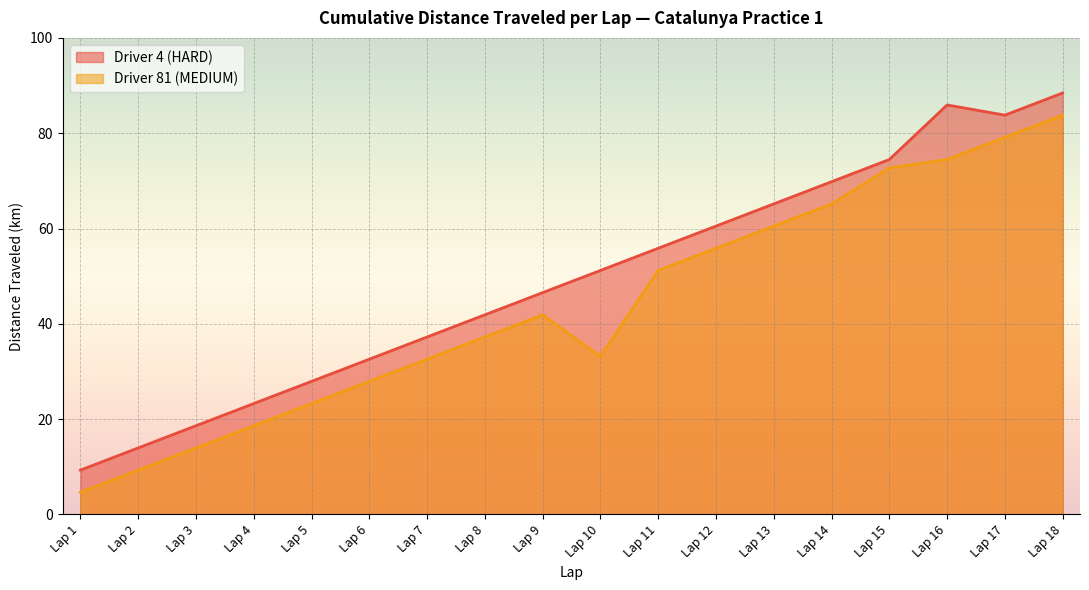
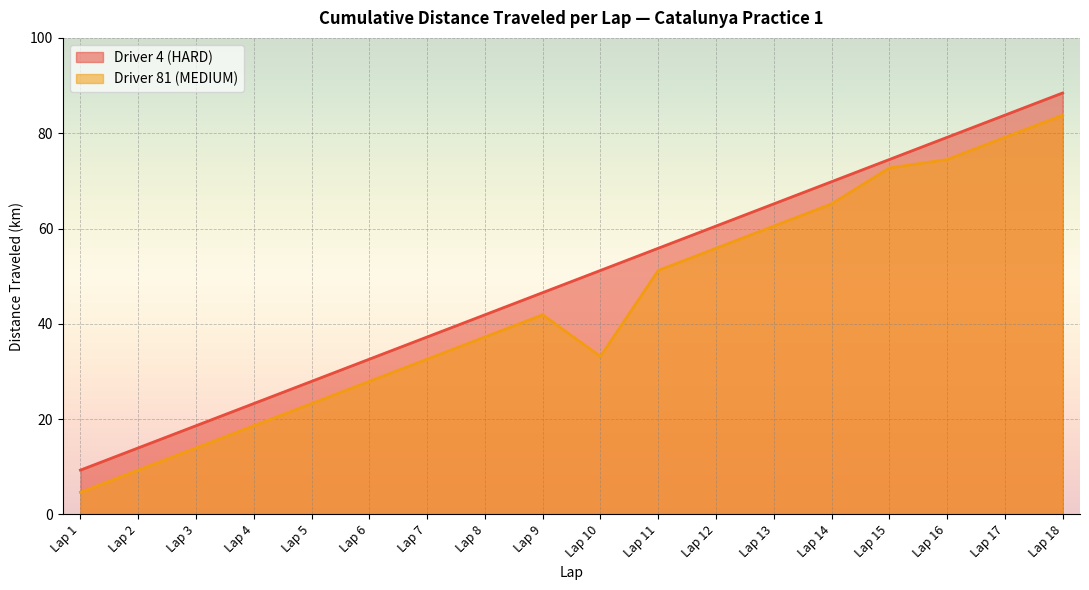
  {
    "Driver 4 (HARD)": {
      "Lap 1": 9,
      "Lap 2": 14,
      "Lap 3": 19,
      "Lap 4": 23,
      "Lap 5": 28,
      "Lap 6": 33,
      "Lap 7": 37,
      "Lap 8": 42,
      "Lap 9": 47,
      "Lap 10": 51,
      "Lap 11": 56,
      "Lap 12": 61,
      "Lap 13": 65,
      "Lap 14": 70,
      "Lap 15": 74,
-     "Lap 16": 86,
+     "Lap 16": 79,
      "Lap 17": 84,
      "Lap 18": 88
    },
    "Driver 81 (MEDIUM)": {
      "Lap 1": 5,
      "Lap 2": 9,
      "Lap 3": 14,
      "Lap 4": 19,
      "Lap 5": 23,
      "Lap 6": 28,
      "Lap 7": 33,
      "Lap 8": 37,
      "Lap 9": 42,
      "Lap 10": 33,
      "Lap 11": 51,
      "Lap 12": 56,
      "Lap 13": 61,
      "Lap 14": 65,
      "Lap 15": 73,
      "Lap 16": 74,
      "Lap 17": 79,
      "Lap 18": 84
    }
  }
